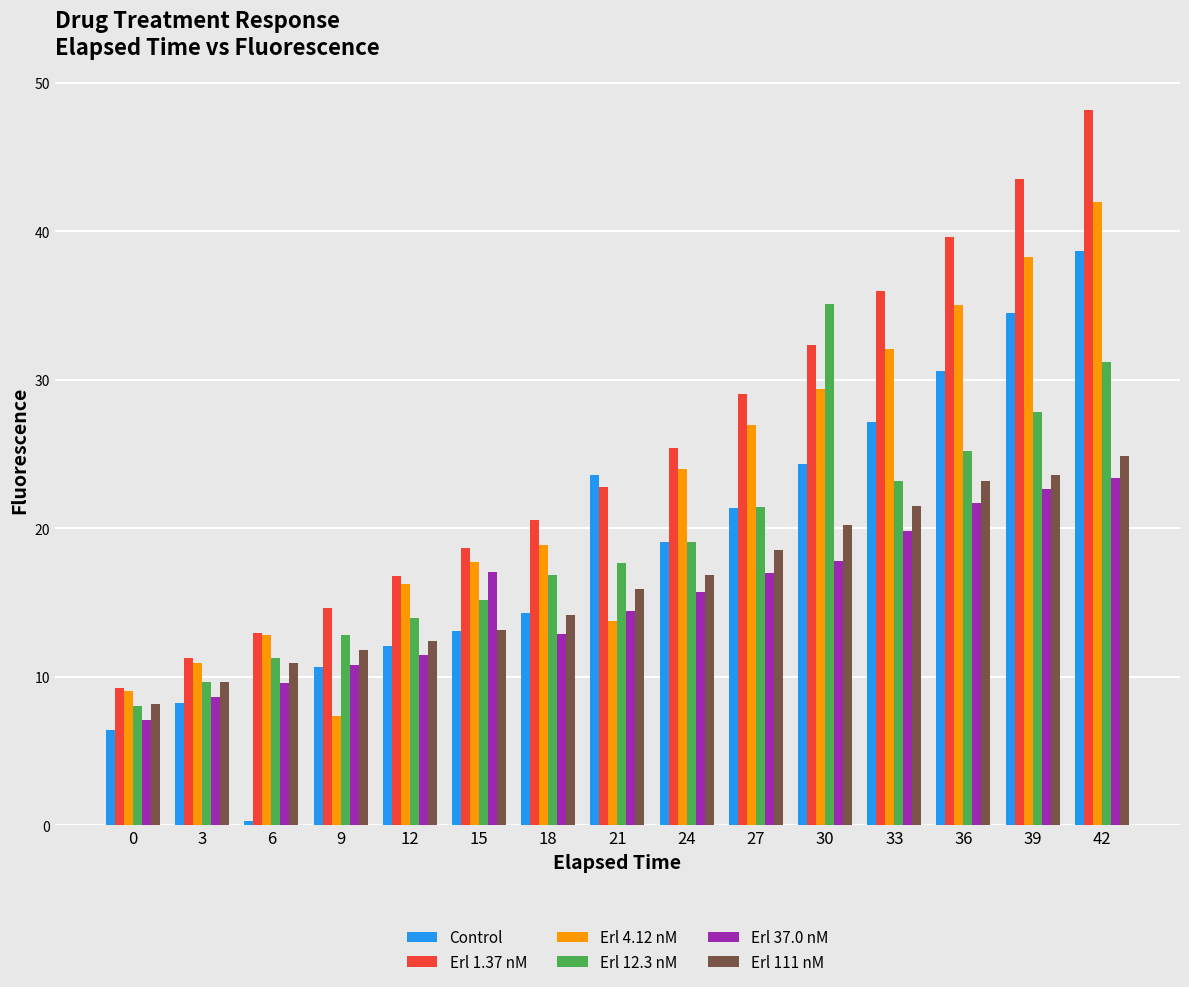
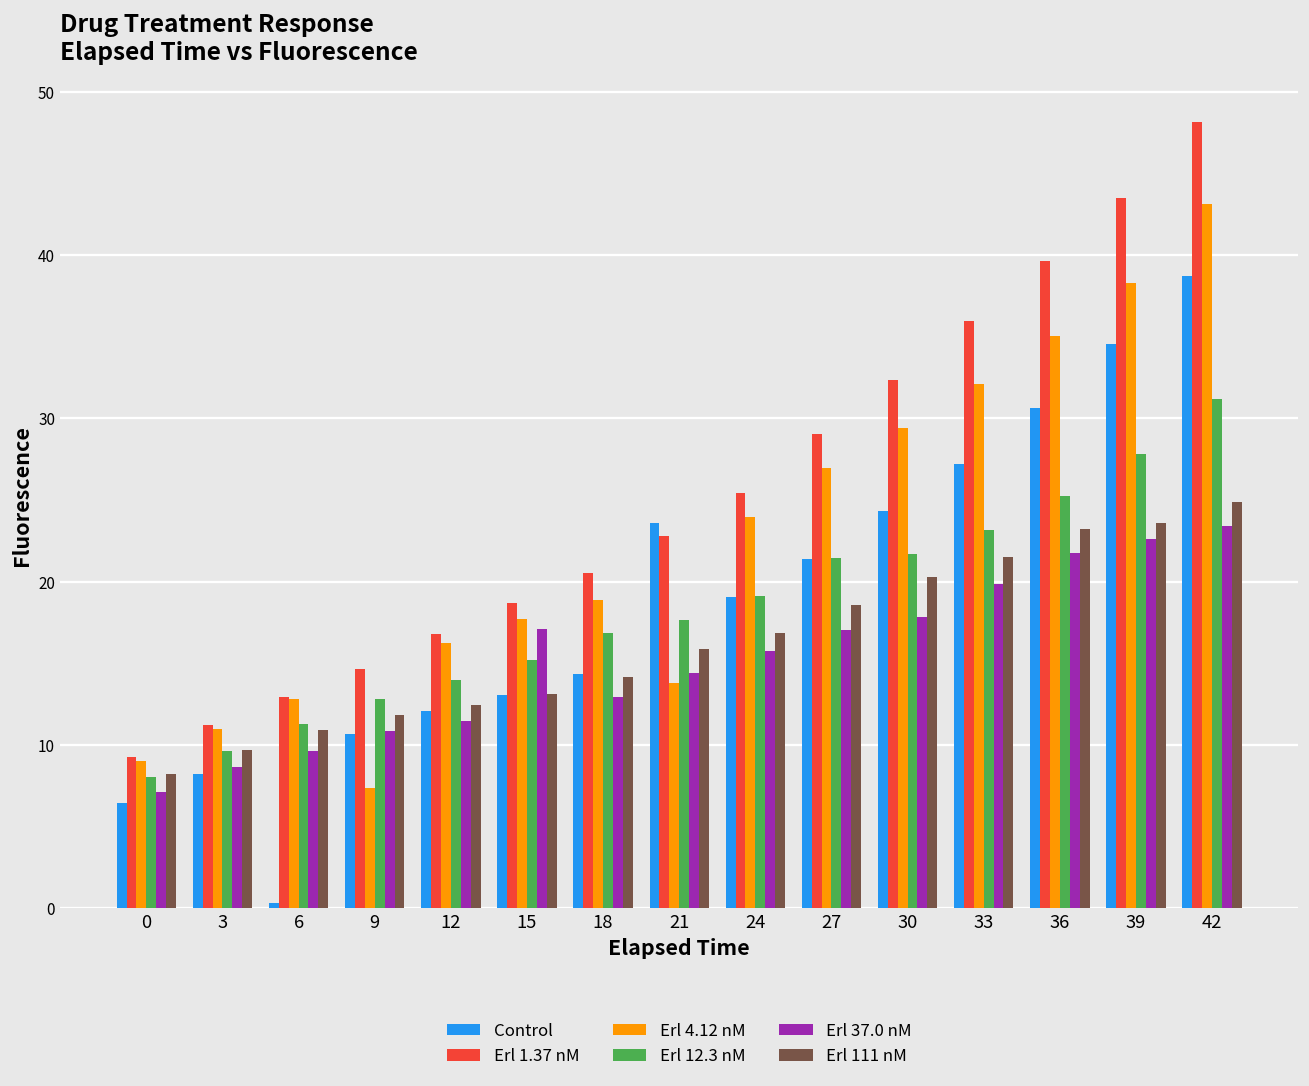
  {
    "Control": {
      "0": 6.5,
      "3": 8.2,
      "6": 0.3,
      "9": 10.7,
      "12": 12.1,
      "15": 13.1,
      "18": 14.3,
      "21": 23.6,
      "24": 19.1,
      "27": 21.4,
      "30": 24.3,
      "33": 27.2,
      "36": 30.6,
      "39": 34.5,
      "42": 38.7
    },
    "Erl 1.37 nM": {
      "0": 9.2,
      "3": 11.2,
      "6": 13.0,
      "9": 14.7,
      "12": 16.8,
      "15": 18.7,
      "18": 20.5,
      "21": 22.8,
      "24": 25.4,
      "27": 29.0,
      "30": 32.3,
      "33": 36.0,
      "36": 39.7,
      "39": 43.5,
      "42": 48.1
    },
    "Erl 4.12 nM": {
      "0": 9.0,
      "3": 11.0,
      "6": 12.8,
      "9": 7.4,
      "12": 16.3,
      "15": 17.7,
      "18": 18.9,
      "21": 13.8,
      "24": 24.0,
      "27": 26.9,
      "30": 29.4,
      "33": 32.1,
      "36": 35.0,
      "39": 38.3,
-     "42": 42.0
+     "42": 43.1
    },
    "Erl 12.3 nM": {
      "0": 8.1,
      "3": 9.6,
      "6": 11.3,
      "9": 12.8,
      "12": 14.0,
      "15": 15.2,
      "18": 16.9,
      "21": 17.7,
      "24": 19.1,
      "27": 21.4,
-     "30": 35.1,
+     "30": 21.7,
      "33": 23.2,
      "36": 25.2,
      "39": 27.8,
      "42": 31.2
    },
    "Erl 37.0 nM": {
      "0": 7.1,
      "3": 8.7,
      "6": 9.6,
      "9": 10.8,
      "12": 11.5,
      "15": 17.1,
      "18": 12.9,
      "21": 14.4,
      "24": 15.7,
      "27": 17.0,
      "30": 17.8,
      "33": 19.8,
      "36": 21.7,
      "39": 22.6,
      "42": 23.4
    },
    "Erl 111 nM": {
      "0": 8.2,
      "3": 9.7,
      "6": 10.9,
      "9": 11.8,
      "12": 12.4,
      "15": 13.1,
      "18": 14.2,
      "21": 15.9,
      "24": 16.8,
      "27": 18.6,
      "30": 20.3,
      "33": 21.5,
      "36": 23.2,
      "39": 23.6,
      "42": 24.9
    }
  }
